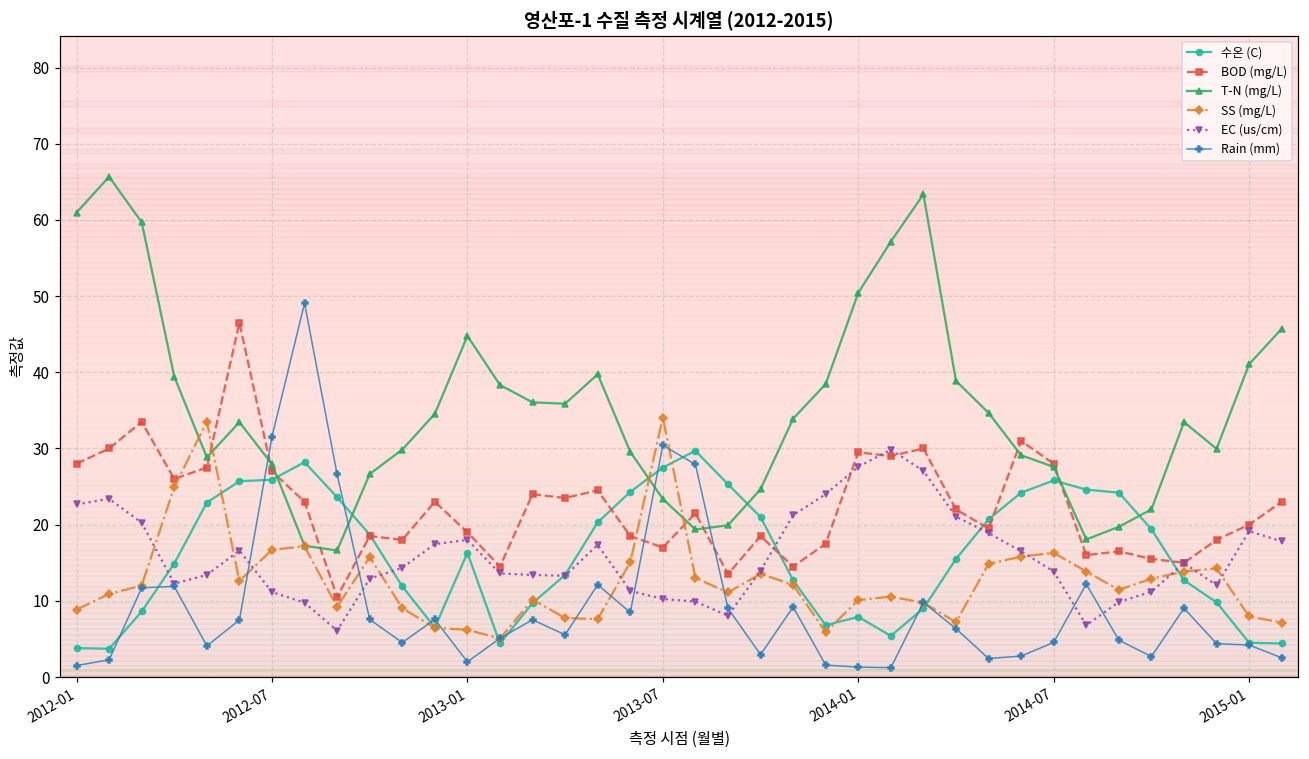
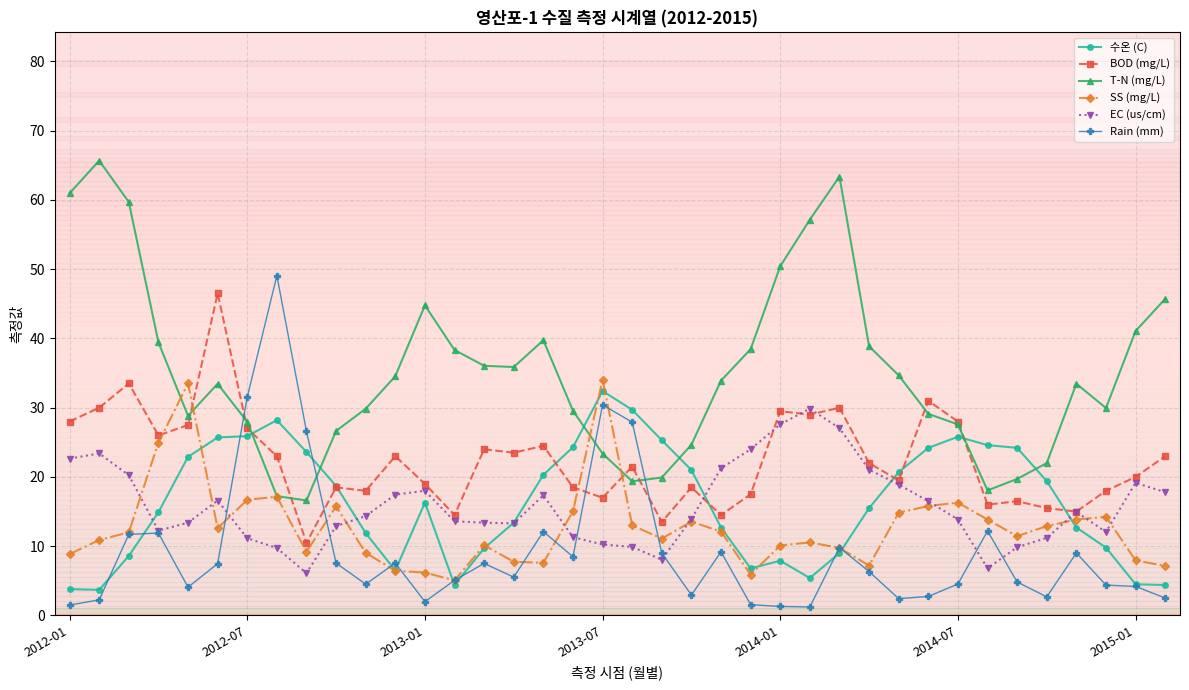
  {
    "수온 (C)": {
      "2012-01": 4,
      "2012-07": 26,
      "2013-01": 16,
-     "2013-07": 28,
+     "2013-07": 32,
      "2014-01": 8,
      "2014-07": 26
    },
    "T-N (mg/L)": {
      "2012-01": 61,
      "2012-07": 28,
      "2013-01": 45,
      "2013-07": 23,
      "2014-01": 50,
      "2014-07": 28,
      "2015-01": 41
    },
    "EC (us/cm)": {
      "2012-01": 23,
      "2012-07": 11,
      "2013-01": 18,
      "2013-07": 10,
      "2014-01": 28,
      "2014-07": 14,
      "2015-01": 19
    },
    "Rain (mm)": {
      "2012-01": 2,
      "2012-07": 32,
      "2013-01": 2,
      "2013-07": 30,
      "2014-01": 1,
      "2014-07": 5
    }
  }
